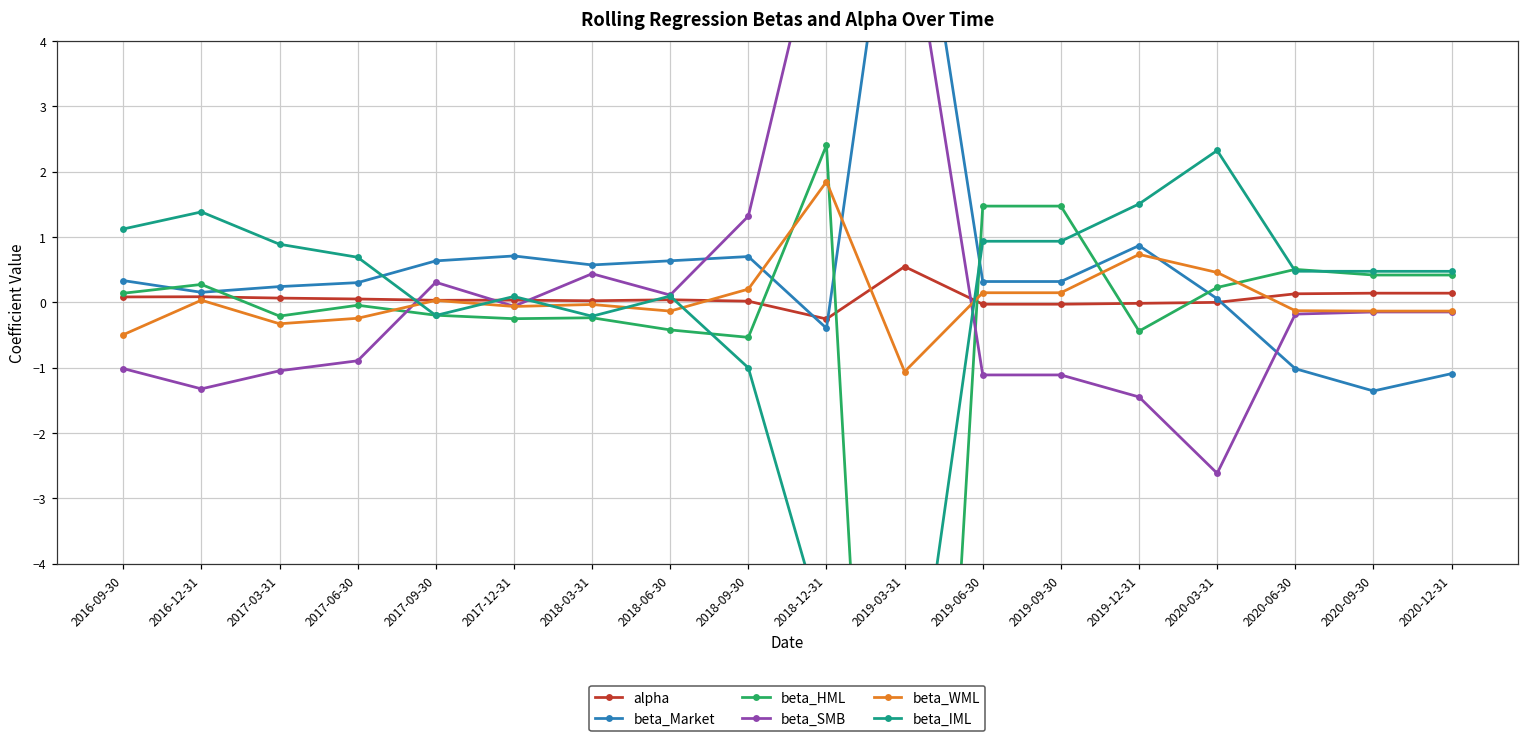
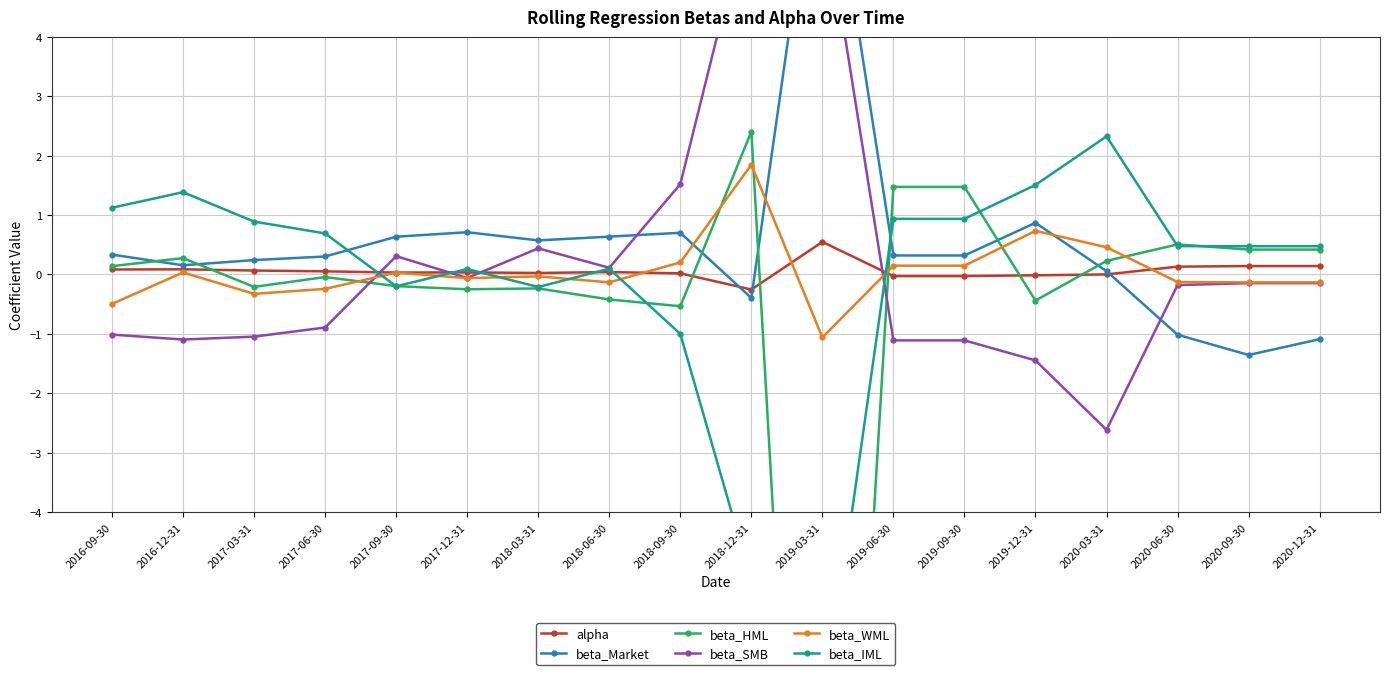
  {
    "alpha": {
      "2016-09-30": 0.1,
      "2016-12-31": 0.1,
      "2017-03-31": 0.1,
      "2017-06-30": 0.1,
      "2017-12-31": 0.0,
      "2018-03-31": 0.0,
      "2018-06-30": 0.0,
      "2018-09-30": 0.0,
      "2018-12-31": -0.3,
      "2019-03-31": 0.5,
      "2019-06-30": 0.0,
      "2019-09-30": 0.0,
      "2019-12-31": 0.0,
      "2020-03-31": 0.0,
      "2020-06-30": 0.1,
      "2020-09-30": 0.1,
      "2020-12-31": 0.1
    },
    "beta_Market": {
      "2016-09-30": 0.3,
      "2016-12-31": 0.2,
      "2017-03-31": 0.2,
      "2017-06-30": 0.3,
      "2017-09-30": 0.6,
      "2017-12-31": 0.7,
      "2018-03-31": 0.6,
      "2018-06-30": 0.6,
      "2018-09-30": 0.7,
      "2018-12-31": -0.4,
      "2019-06-30": 0.3,
      "2019-09-30": 0.3,
      "2019-12-31": 0.9,
      "2020-03-31": 0.1,
      "2020-06-30": -1.0,
      "2020-09-30": -1.4,
      "2020-12-31": -1.1
    },
    "beta_SMB": {
      "2016-09-30": -1.0,
-     "2016-12-31": -1.3,
+     "2016-12-31": -1.1,
      "2017-03-31": -1.0,
      "2017-06-30": -0.9,
      "2017-09-30": 0.3,
      "2018-03-31": 0.4,
-     "2018-09-30": 1.3,
+     "2018-09-30": 1.5,
      "2019-06-30": -1.1,
      "2019-09-30": -1.1,
      "2019-12-31": -1.4,
      "2020-03-31": -2.6,
      "2020-06-30": -0.2
    },
    "beta_WML": {
      "2016-09-30": -0.5,
      "2016-12-31": 0.0,
      "2017-03-31": -0.3,
      "2017-06-30": -0.2,
      "2018-03-31": 0.0,
      "2018-06-30": -0.1,
      "2018-09-30": 0.2,
      "2018-12-31": 1.8,
      "2019-03-31": -1.1,
      "2019-06-30": 0.1,
      "2019-09-30": 0.1,
      "2019-12-31": 0.7,
      "2020-03-31": 0.5,
      "2020-06-30": -0.1
    }
  }
